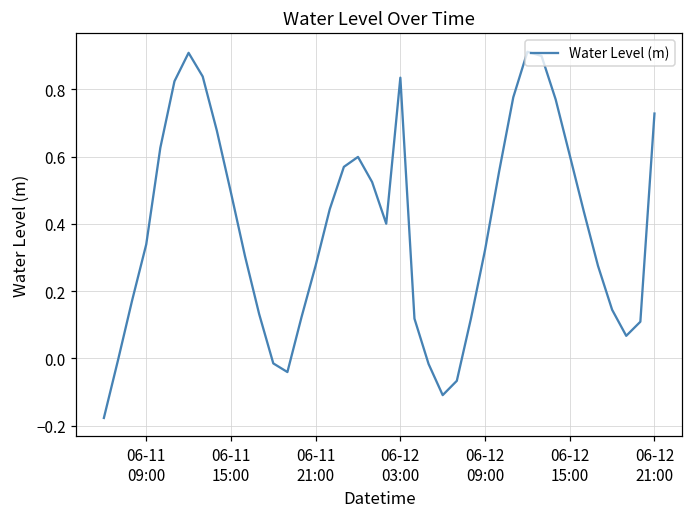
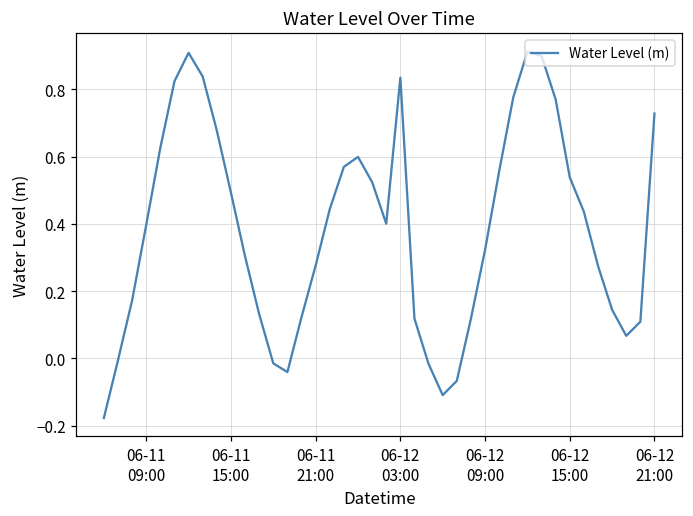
  {
-   "06-11 09:00": 0.34,
+   "06-11 09:00": 0.40,
    "06-11 15:00": 0.49,
    "06-11 21:00": 0.28,
    "06-12 03:00": 0.83,
    "06-12 09:00": 0.32,
-   "06-12 15:00": 0.60,
+   "06-12 15:00": 0.54,
    "06-12 21:00": 0.73
  }
